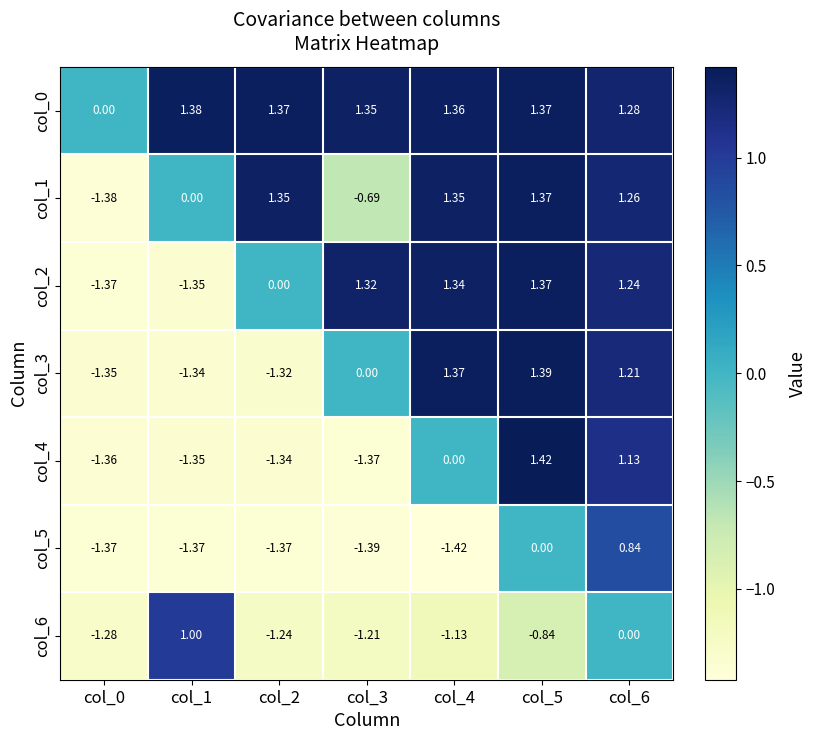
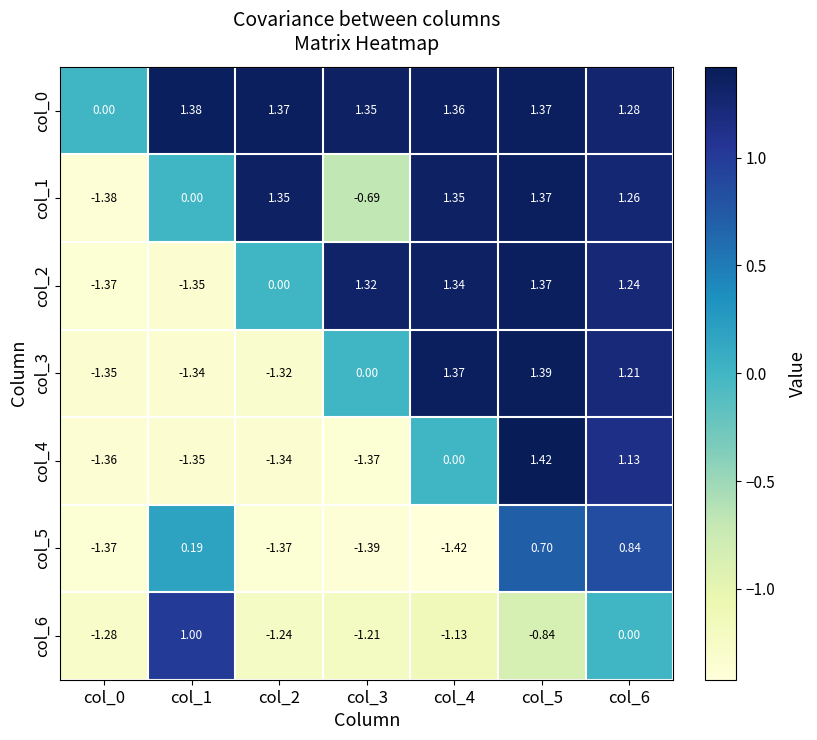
  {
    "col_0": {
      "col_0": 0.00,
      "col_1": 1.38,
      "col_2": 1.37,
      "col_3": 1.35,
      "col_4": 1.36,
      "col_5": 1.37,
      "col_6": 1.28
    },
    "col_1": {
      "col_0": -1.38,
      "col_1": 0.00,
      "col_2": 1.35,
      "col_3": -0.69,
      "col_4": 1.35,
      "col_5": 1.37,
      "col_6": 1.26
    },
    "col_2": {
      "col_0": -1.37,
      "col_1": -1.35,
      "col_2": 0.00,
      "col_3": 1.32,
      "col_4": 1.34,
      "col_5": 1.37,
      "col_6": 1.24
    },
    "col_3": {
      "col_0": -1.35,
      "col_1": -1.34,
      "col_2": -1.32,
      "col_3": 0.00,
      "col_4": 1.37,
      "col_5": 1.39,
      "col_6": 1.21
    },
    "col_4": {
      "col_0": -1.36,
      "col_1": -1.35,
      "col_2": -1.34,
      "col_3": -1.37,
      "col_4": 0.00,
      "col_5": 1.42,
      "col_6": 1.13
    },
    "col_5": {
      "col_0": -1.37,
-     "col_1": -1.37,
+     "col_1": 0.19,
      "col_2": -1.37,
      "col_3": -1.39,
      "col_4": -1.42,
-     "col_5": 0.00,
+     "col_5": 0.70,
      "col_6": 0.84
    },
    "col_6": {
      "col_0": -1.28,
      "col_1": 1.00,
      "col_2": -1.24,
      "col_3": -1.21,
      "col_4": -1.13,
      "col_5": -0.84,
      "col_6": 0.00
    }
  }
